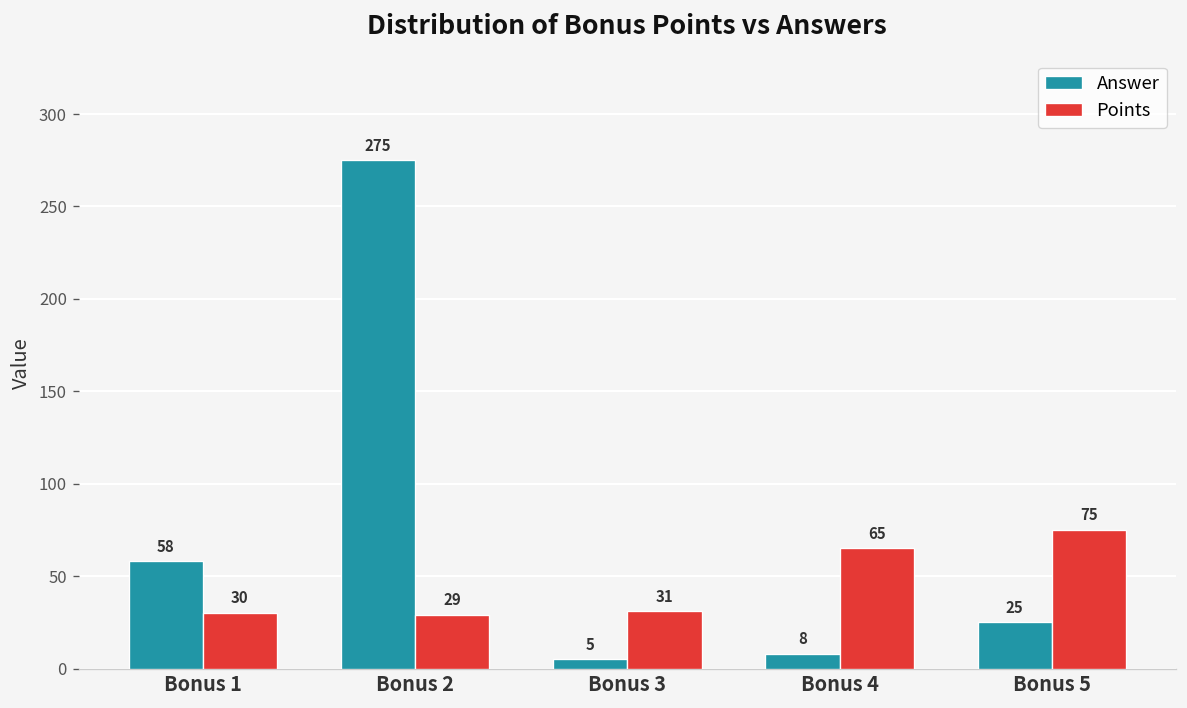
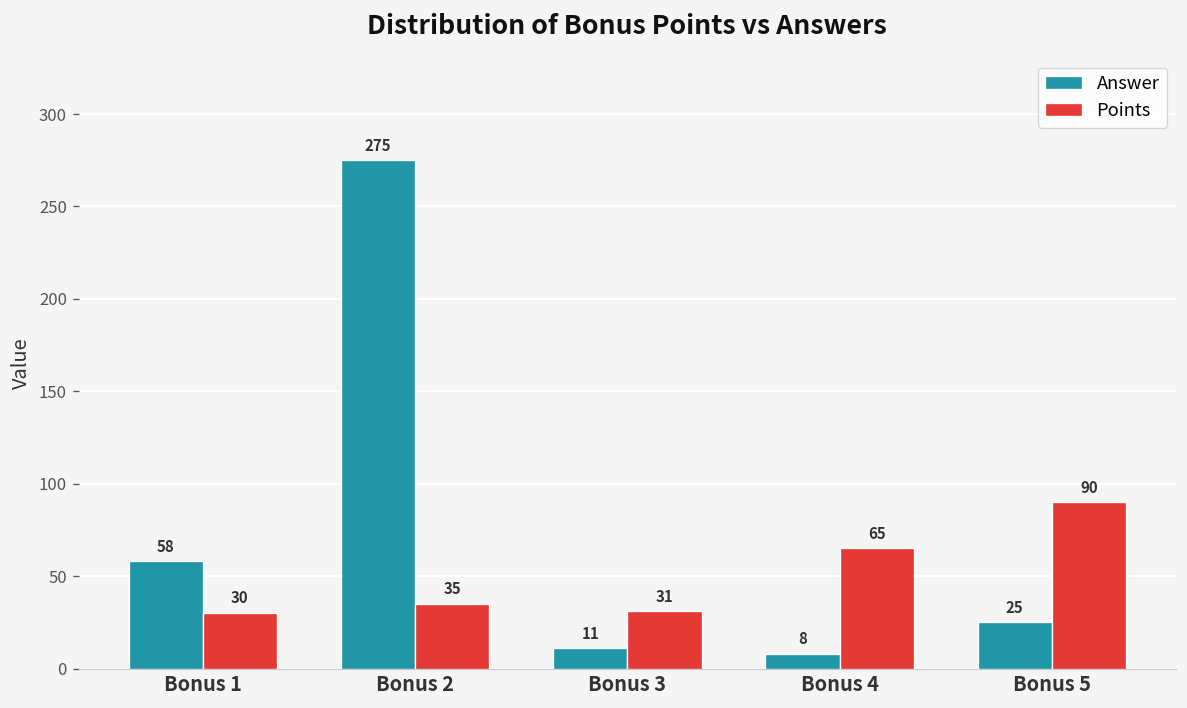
  {
    "Answer": {
      "Bonus 1": 58,
      "Bonus 2": 275,
-     "Bonus 3": 5,
+     "Bonus 3": 11,
      "Bonus 4": 8,
      "Bonus 5": 25
    },
    "Points": {
      "Bonus 1": 30,
-     "Bonus 2": 29,
+     "Bonus 2": 35,
      "Bonus 3": 31,
      "Bonus 4": 65,
-     "Bonus 5": 75
+     "Bonus 5": 90
    }
  }
